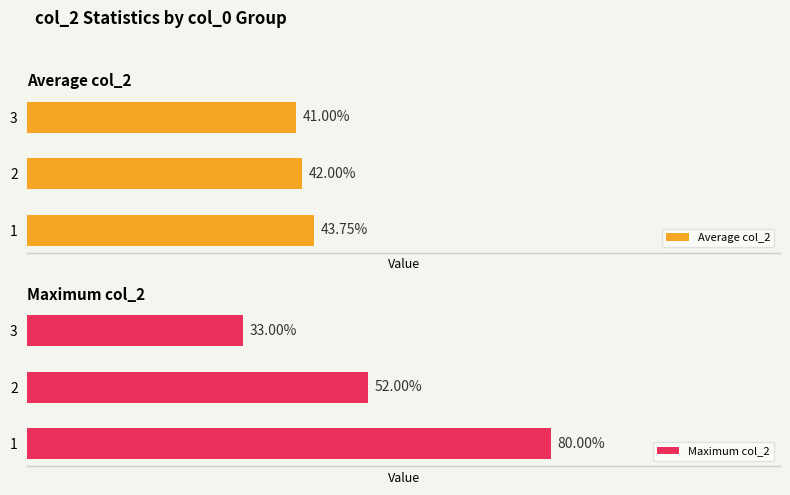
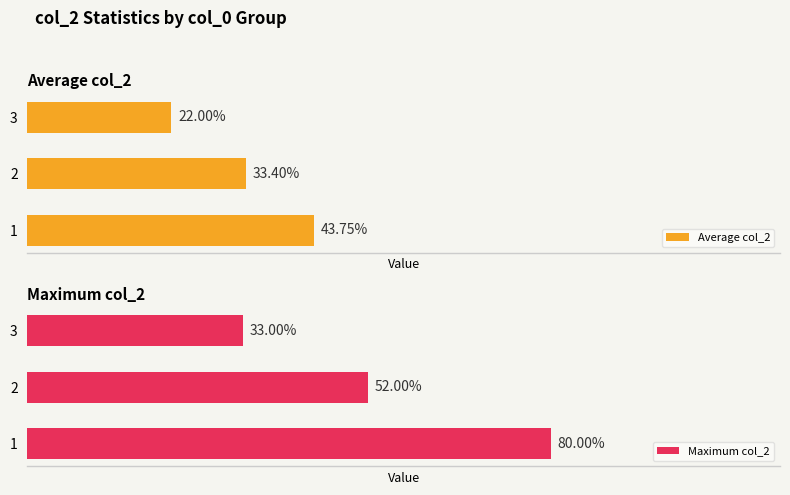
  {
    "Average col_2": {
-     "3": "41.00%",
-     "2": "42.00%",
+     "3": "22.00%",
+     "2": "33.40%",
      "1": "43.75%"
    },
    "Maximum col_2": {
      "3": "33.00%",
      "2": "52.00%",
      "1": "80.00%"
    }
  }
